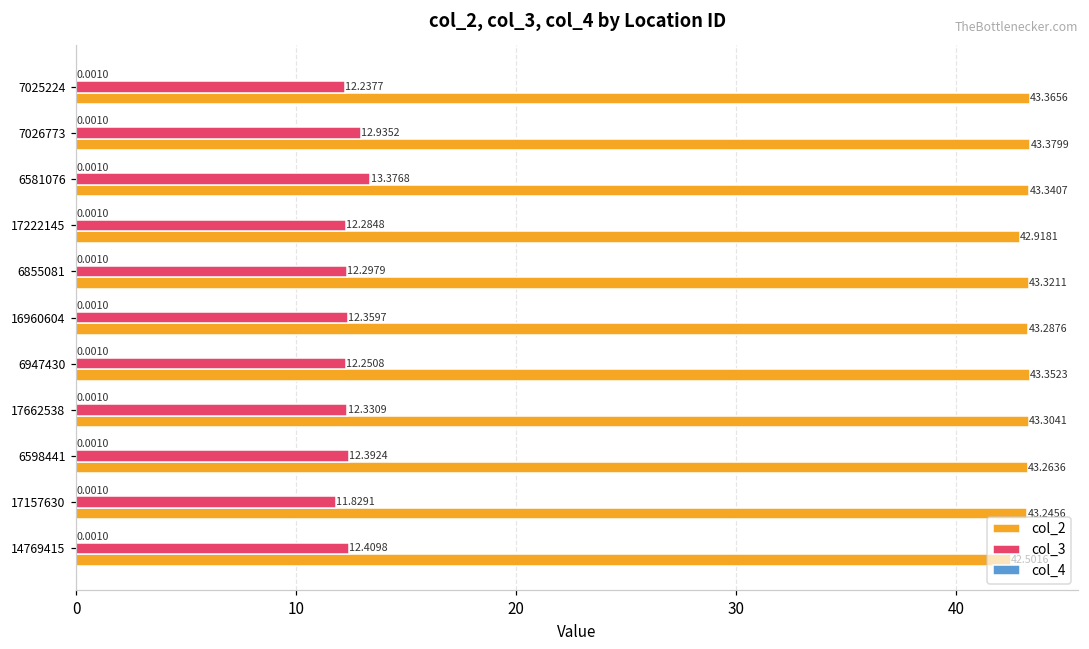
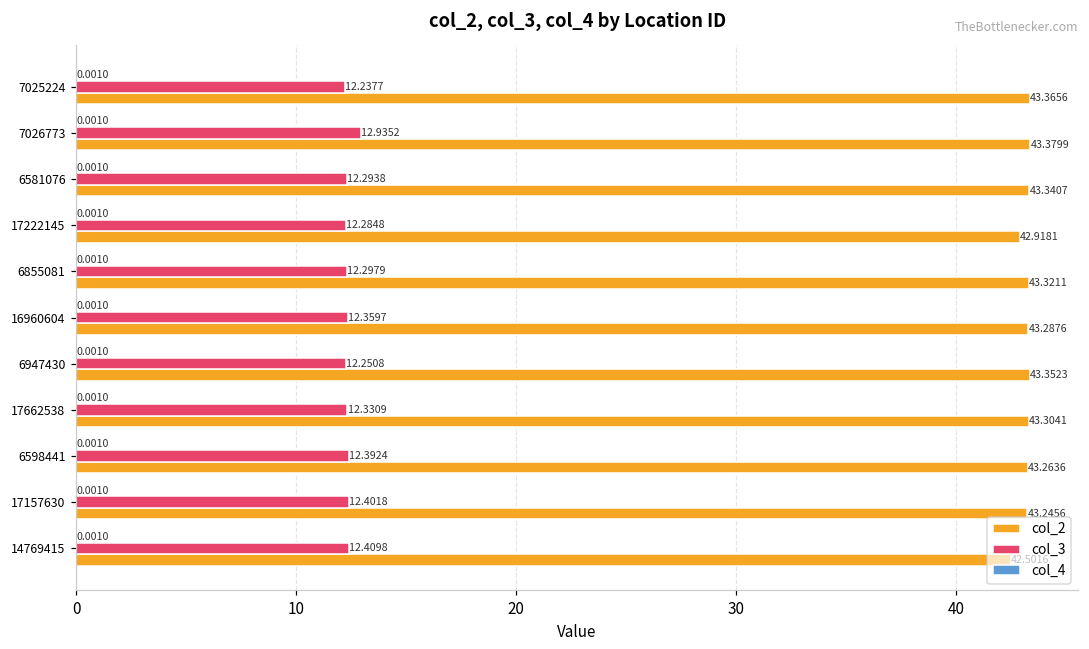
  {
    "col_2": {
      "7025224": 43.3656,
      "7026773": 43.3799,
      "6581076": 43.3407,
      "17222145": 42.9181,
      "6855081": 43.3211,
      "16960604": 43.2876,
      "6947430": 43.3523,
      "17662538": 43.3041,
      "6598441": 43.2636
    },
    "col_3": {
      "7025224": 12.2377,
      "7026773": 12.9352,
-     "6581076": 13.3768,
+     "6581076": 12.2938,
      "17222145": 12.2848,
      "6855081": 12.2979,
      "16960604": 12.3597,
      "6947430": 12.2508,
      "17662538": 12.3309,
      "6598441": 12.3924,
-     "17157630": 11.8291,
+     "17157630": 12.4018,
      "14769415": 12.4098
    },
    "col_4": {
      "7025224": 0.0010,
      "7026773": 0.0010,
      "6581076": 0.0010,
      "17222145": 0.0010,
      "6855081": 0.0010,
      "16960604": 0.0010,
      "6947430": 0.0010,
      "17662538": 0.0010,
      "6598441": 0.0010,
      "17157630": 0.0010,
      "14769415": 0.0010
    }
  }
